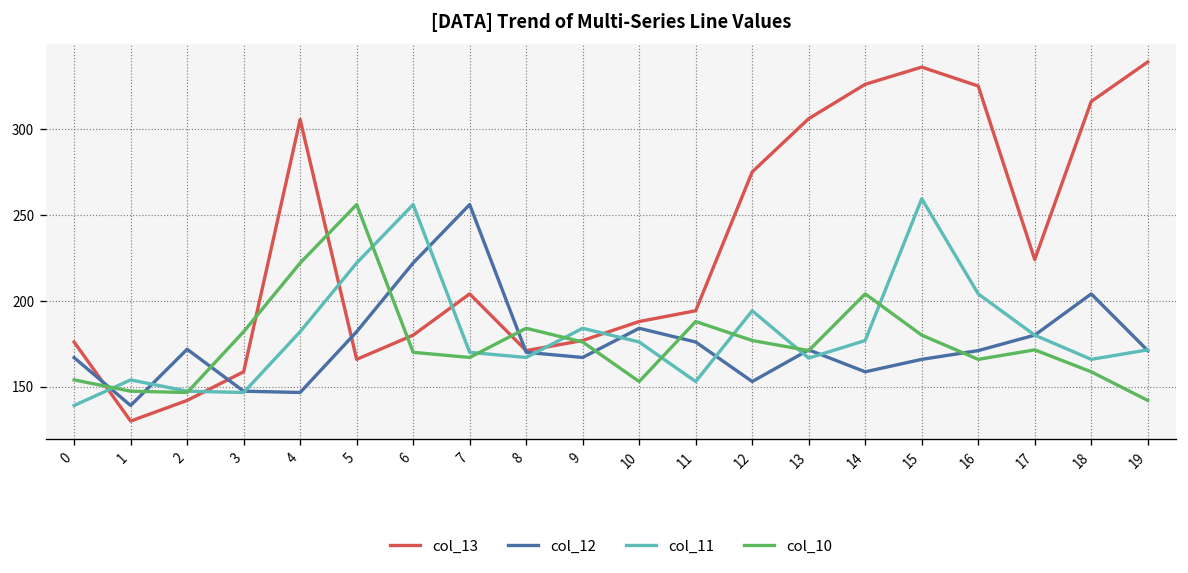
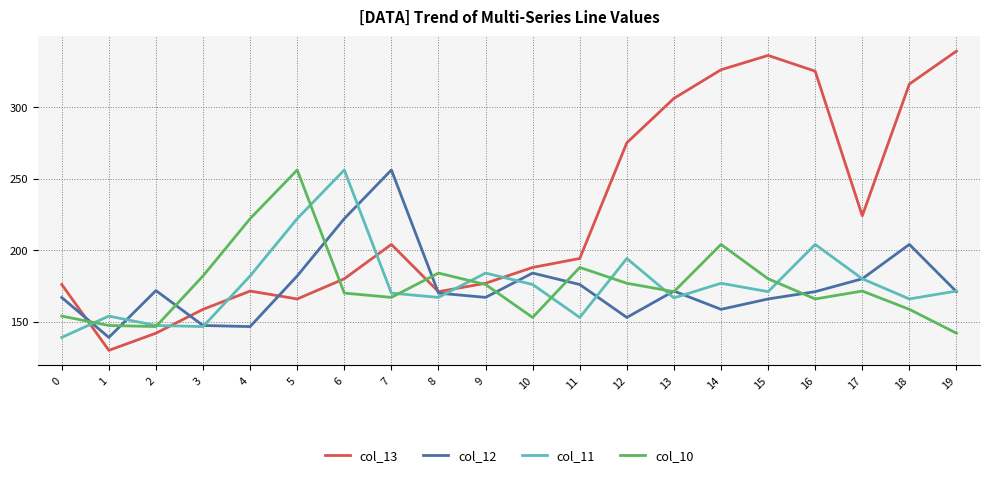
  {
    "col_13": {
      "0": 176,
      "1": 130,
      "2": 142,
      "3": 159,
-     "4": 306,
+     "4": 171,
      "5": 166,
      "6": 180,
      "7": 204,
      "10": 188,
      "11": 194,
      "12": 275,
      "13": 306,
      "14": 326,
      "15": 336,
      "16": 325,
      "17": 224,
      "18": 316,
      "19": 339
    },
    "col_12": {
      "0": 167,
      "1": 139,
      "2": 172,
      "4": 147,
      "5": 182,
      "6": 222,
      "7": 256,
      "9": 167,
      "10": 184,
      "11": 176,
      "12": 153,
      "14": 159,
      "15": 166,
      "16": 171,
      "18": 204
    },
    "col_11": {
      "0": 139,
      "1": 154,
      "4": 182,
      "5": 222,
      "6": 256,
      "7": 170,
      "8": 167,
      "9": 184,
      "10": 176,
      "11": 153,
      "12": 194,
      "13": 167,
      "14": 177,
-     "15": 259,
+     "15": 171,
      "16": 204,
      "18": 166
    },
    "col_10": {
      "0": 154,
      "1": 147,
      "3": 182,
      "4": 222,
      "5": 256,
      "6": 170,
      "7": 167,
      "8": 184,
      "10": 153,
      "11": 188,
      "12": 177,
      "14": 204,
      "15": 180,
      "16": 166,
      "17": 171,
      "18": 159,
      "19": 142
    }
  }
